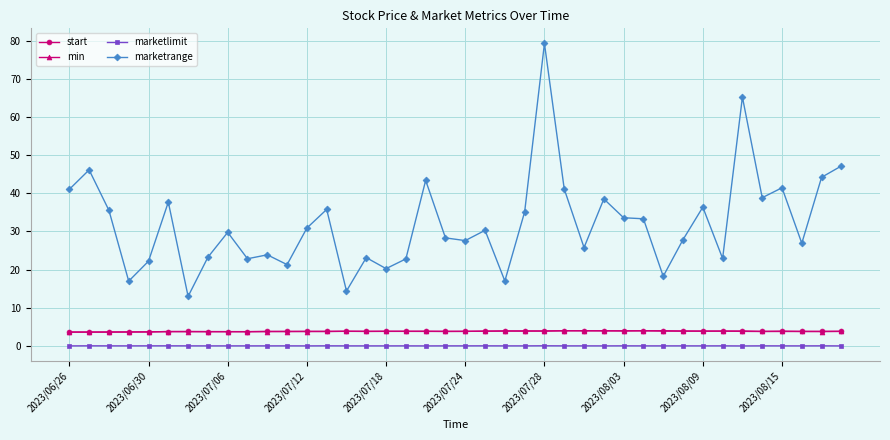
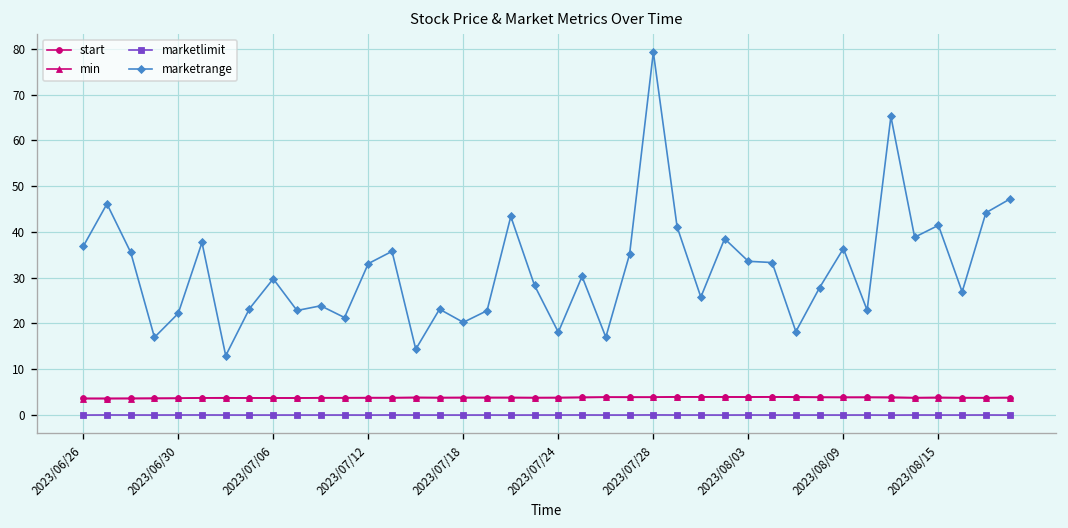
  {
    "marketlimit": {
      "2023/06/26": 0,
      "2023/06/30": 0,
      "2023/07/06": 0,
      "2023/07/12": 0,
      "2023/07/18": 0,
      "2023/07/24": 0,
      "2023/07/28": 0,
      "2023/08/03": 0,
      "2023/08/09": 0,
      "2023/08/15": 0
    },
    "marketrange": {
-     "2023/06/26": 41,
+     "2023/06/26": 37,
      "2023/06/30": 22,
      "2023/07/06": 30,
-     "2023/07/12": 31,
+     "2023/07/12": 33,
      "2023/07/18": 20,
-     "2023/07/24": 28,
+     "2023/07/24": 18,
      "2023/07/28": 79,
      "2023/08/03": 34,
      "2023/08/09": 36,
      "2023/08/15": 41
    }
  }
